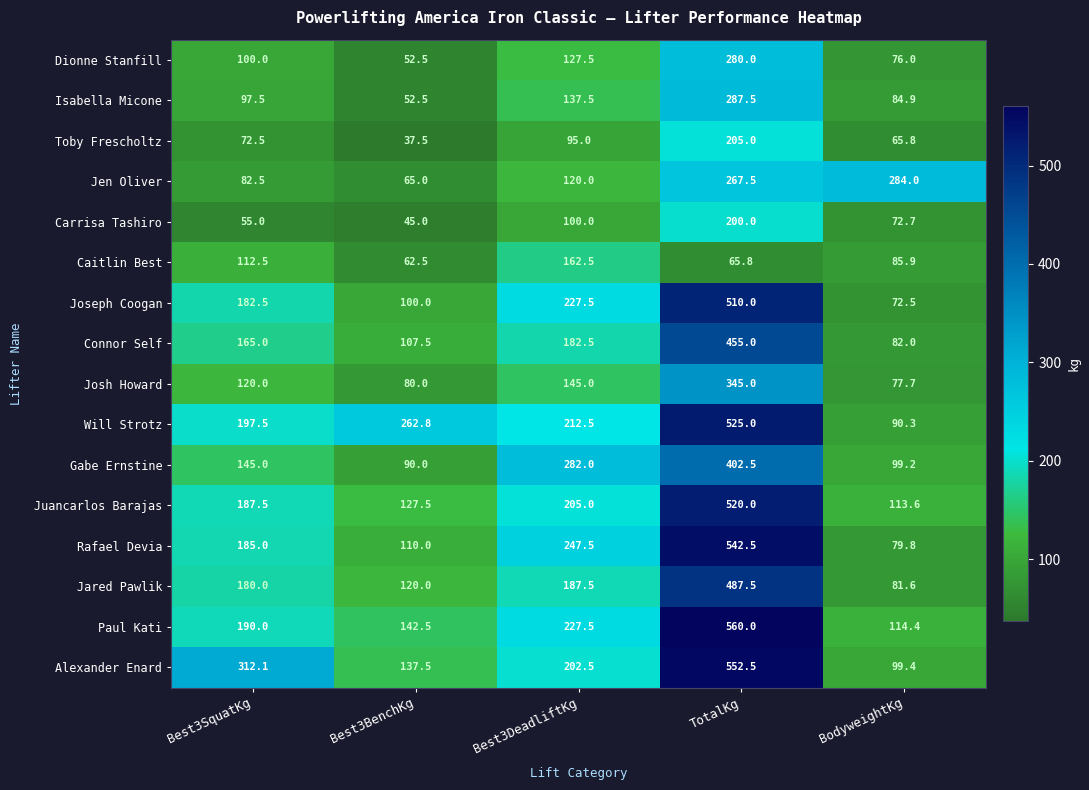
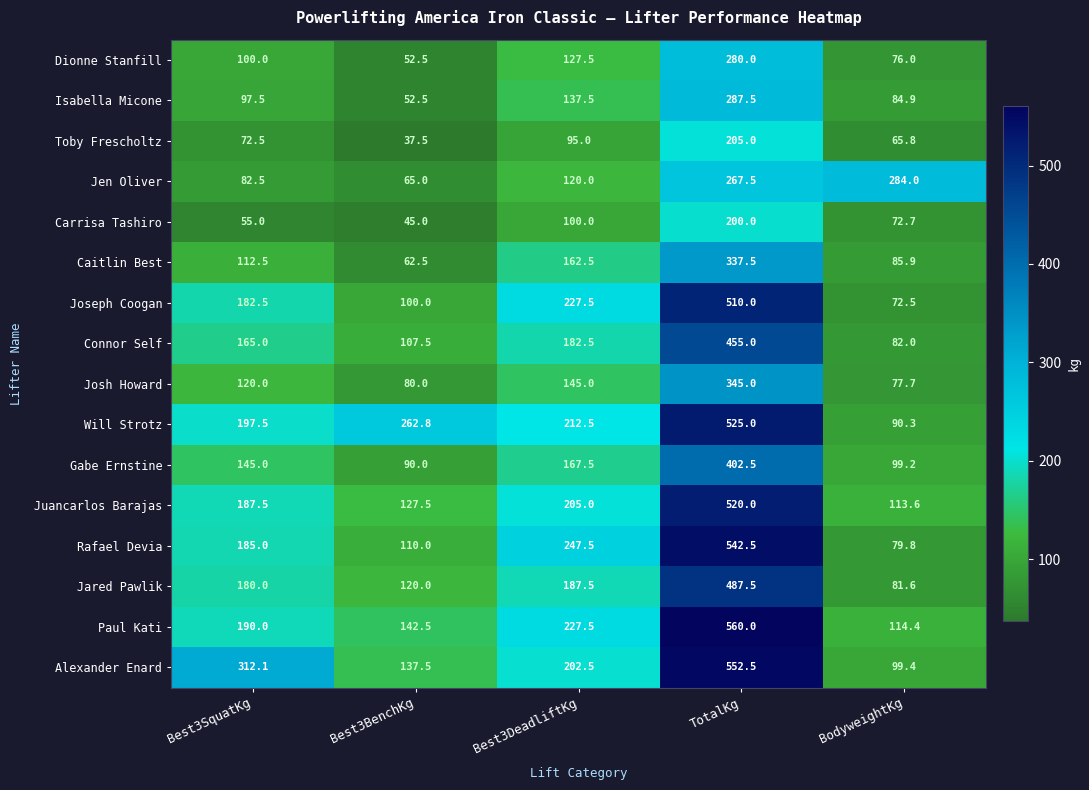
  {
    "Dionne Stanfill": {
      "Best3SquatKg": 100.0,
      "Best3BenchKg": 52.5,
      "Best3DeadliftKg": 127.5,
      "TotalKg": 280.0,
      "BodyweightKg": 76.0
    },
    "Isabella Micone": {
      "Best3SquatKg": 97.5,
      "Best3BenchKg": 52.5,
      "Best3DeadliftKg": 137.5,
      "TotalKg": 287.5,
      "BodyweightKg": 84.9
    },
    "Toby Frescholtz": {
      "Best3SquatKg": 72.5,
      "Best3BenchKg": 37.5,
      "Best3DeadliftKg": 95.0,
      "TotalKg": 205.0,
      "BodyweightKg": 65.8
    },
    "Jen Oliver": {
      "Best3SquatKg": 82.5,
      "Best3BenchKg": 65.0,
      "Best3DeadliftKg": 120.0,
      "TotalKg": 267.5,
      "BodyweightKg": 284.0
    },
    "Carrisa Tashiro": {
      "Best3SquatKg": 55.0,
      "Best3BenchKg": 45.0,
      "Best3DeadliftKg": 100.0,
      "TotalKg": 200.0,
      "BodyweightKg": 72.7
    },
    "Caitlin Best": {
      "Best3SquatKg": 112.5,
      "Best3BenchKg": 62.5,
      "Best3DeadliftKg": 162.5,
-     "TotalKg": 65.8,
+     "TotalKg": 337.5,
      "BodyweightKg": 85.9
    },
    "Joseph Coogan": {
      "Best3SquatKg": 182.5,
      "Best3BenchKg": 100.0,
      "Best3DeadliftKg": 227.5,
      "TotalKg": 510.0,
      "BodyweightKg": 72.5
    },
    "Connor Self": {
      "Best3SquatKg": 165.0,
      "Best3BenchKg": 107.5,
      "Best3DeadliftKg": 182.5,
      "TotalKg": 455.0,
      "BodyweightKg": 82.0
    },
    "Josh Howard": {
      "Best3SquatKg": 120.0,
      "Best3BenchKg": 80.0,
      "Best3DeadliftKg": 145.0,
      "TotalKg": 345.0,
      "BodyweightKg": 77.7
    },
    "Will Strotz": {
      "Best3SquatKg": 197.5,
      "Best3BenchKg": 262.8,
      "Best3DeadliftKg": 212.5,
      "TotalKg": 525.0,
      "BodyweightKg": 90.3
    },
    "Gabe Ernstine": {
      "Best3SquatKg": 145.0,
      "Best3BenchKg": 90.0,
-     "Best3DeadliftKg": 282.0,
+     "Best3DeadliftKg": 167.5,
      "TotalKg": 402.5,
      "BodyweightKg": 99.2
    },
    "Juancarlos Barajas": {
      "Best3SquatKg": 187.5,
      "Best3BenchKg": 127.5,
      "Best3DeadliftKg": 205.0,
      "TotalKg": 520.0,
      "BodyweightKg": 113.6
    },
    "Rafael Devia": {
      "Best3SquatKg": 185.0,
      "Best3BenchKg": 110.0,
      "Best3DeadliftKg": 247.5,
      "TotalKg": 542.5,
      "BodyweightKg": 79.8
    },
    "Jared Pawlik": {
      "Best3SquatKg": 180.0,
      "Best3BenchKg": 120.0,
      "Best3DeadliftKg": 187.5,
      "TotalKg": 487.5,
      "BodyweightKg": 81.6
    },
    "Paul Kati": {
      "Best3SquatKg": 190.0,
      "Best3BenchKg": 142.5,
      "Best3DeadliftKg": 227.5,
      "TotalKg": 560.0,
      "BodyweightKg": 114.4
    },
    "Alexander Enard": {
      "Best3SquatKg": 312.1,
      "Best3BenchKg": 137.5,
      "Best3DeadliftKg": 202.5,
      "TotalKg": 552.5,
      "BodyweightKg": 99.4
    }
  }
